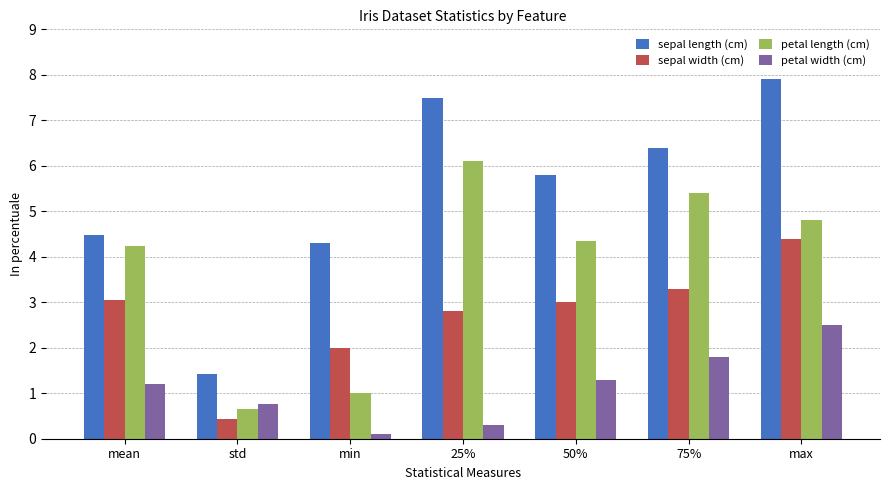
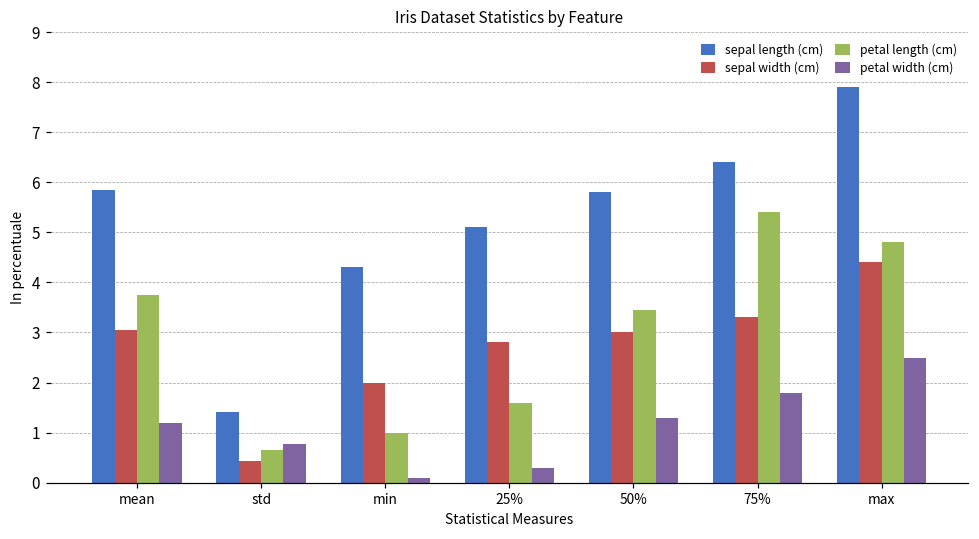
  {
    "sepal length (cm)": {
-     "mean": 4.5,
+     "mean": 5.8,
      "std": 1.4,
      "min": 4.3,
-     "25%": 7.5,
+     "25%": 5.1,
      "50%": 5.8,
      "75%": 6.4,
      "max": 7.9
    },
    "sepal width (cm)": {
      "mean": 3.1,
      "std": 0.4,
      "min": 2.0,
      "25%": 2.8,
      "50%": 3.0,
      "75%": 3.3,
      "max": 4.4
    },
    "petal length (cm)": {
-     "mean": 4.2,
+     "mean": 3.8,
      "std": 0.7,
      "min": 1.0,
-     "25%": 6.1,
-     "50%": 4.4,
+     "25%": 1.6,
+     "50%": 3.4,
      "75%": 5.4,
      "max": 4.8
    },
    "petal width (cm)": {
      "mean": 1.2,
      "std": 0.8,
      "min": 0.1,
      "25%": 0.3,
      "50%": 1.3,
      "75%": 1.8,
      "max": 2.5
    }
  }
